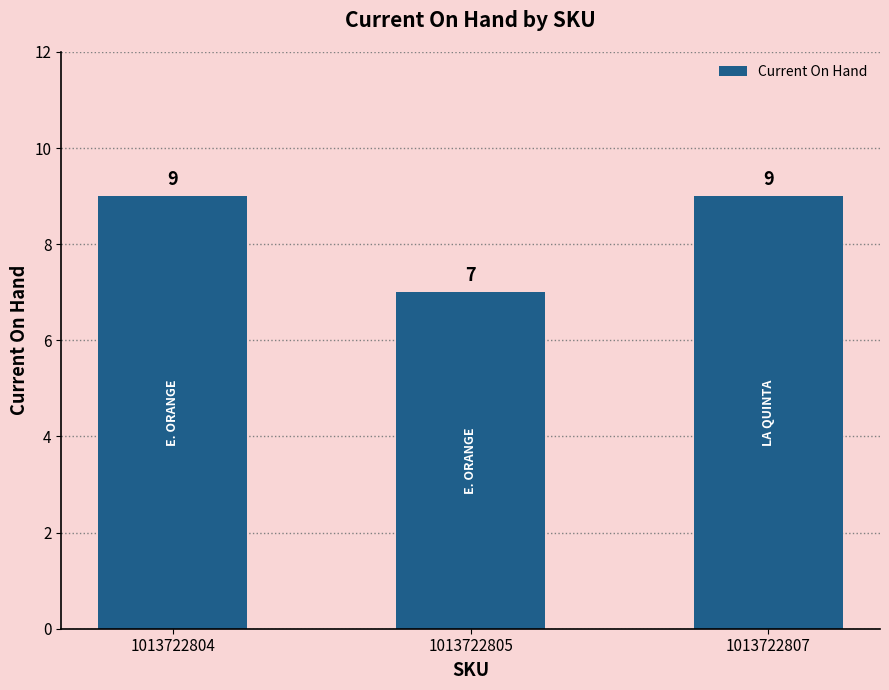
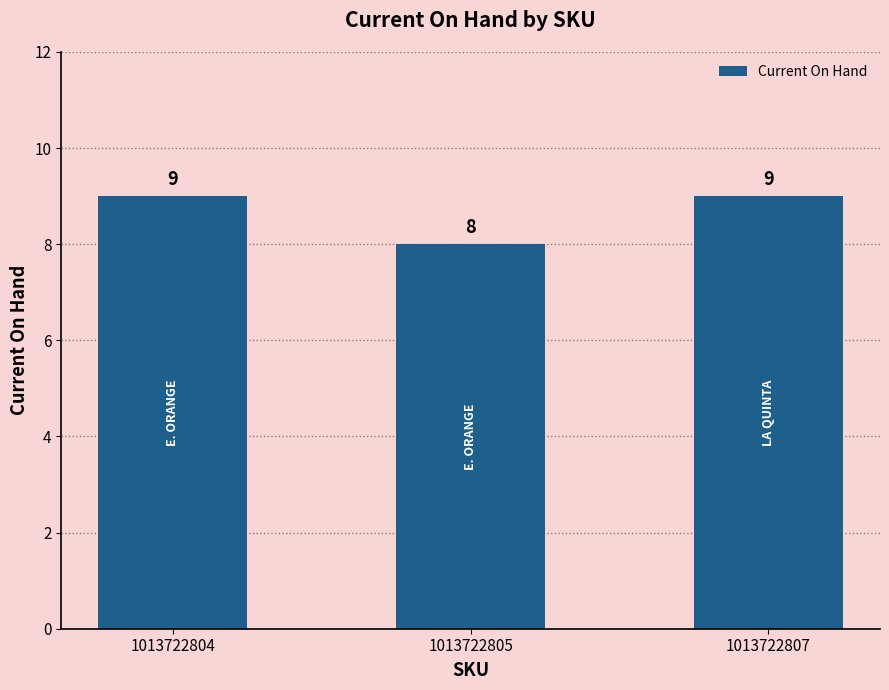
  {
    "1013722804": 9,
-   "1013722805": 7,
+   "1013722805": 8,
    "1013722807": 9
  }
